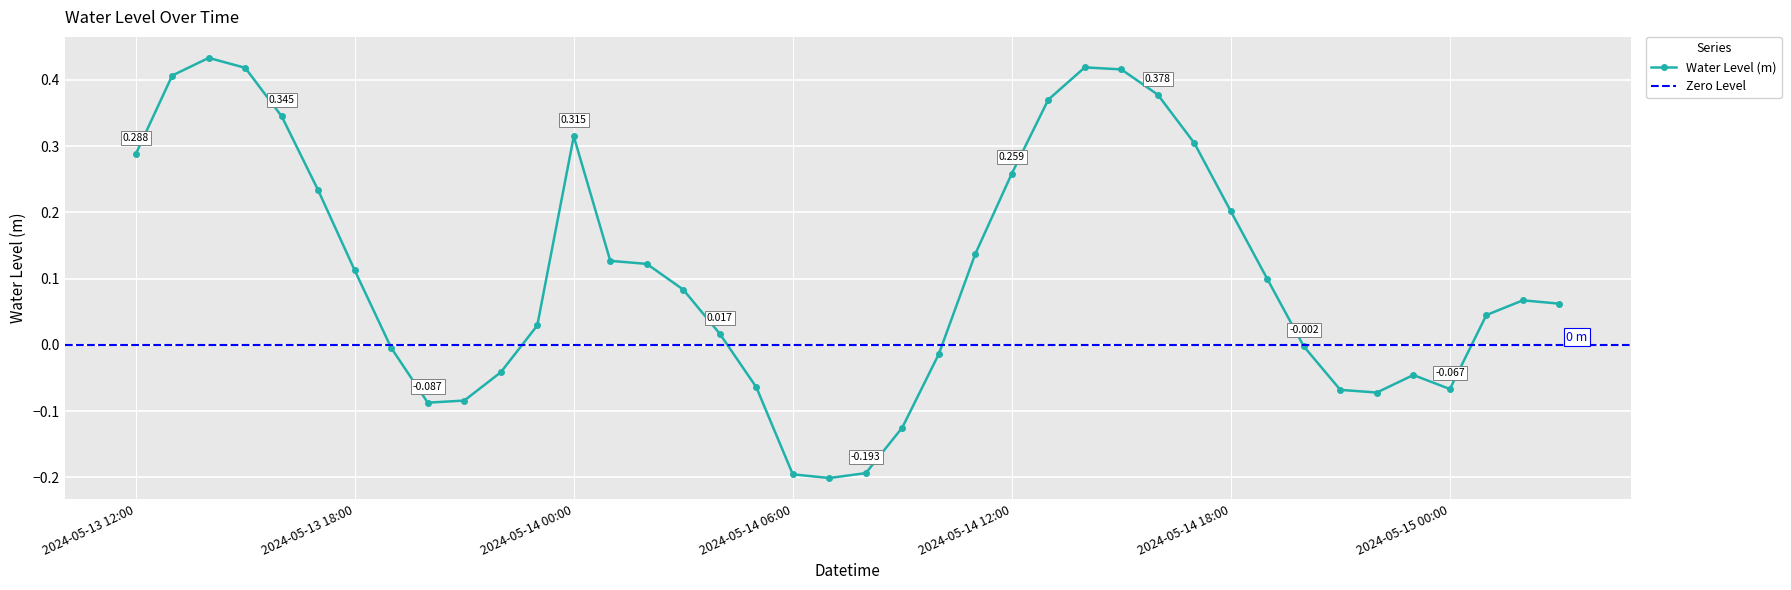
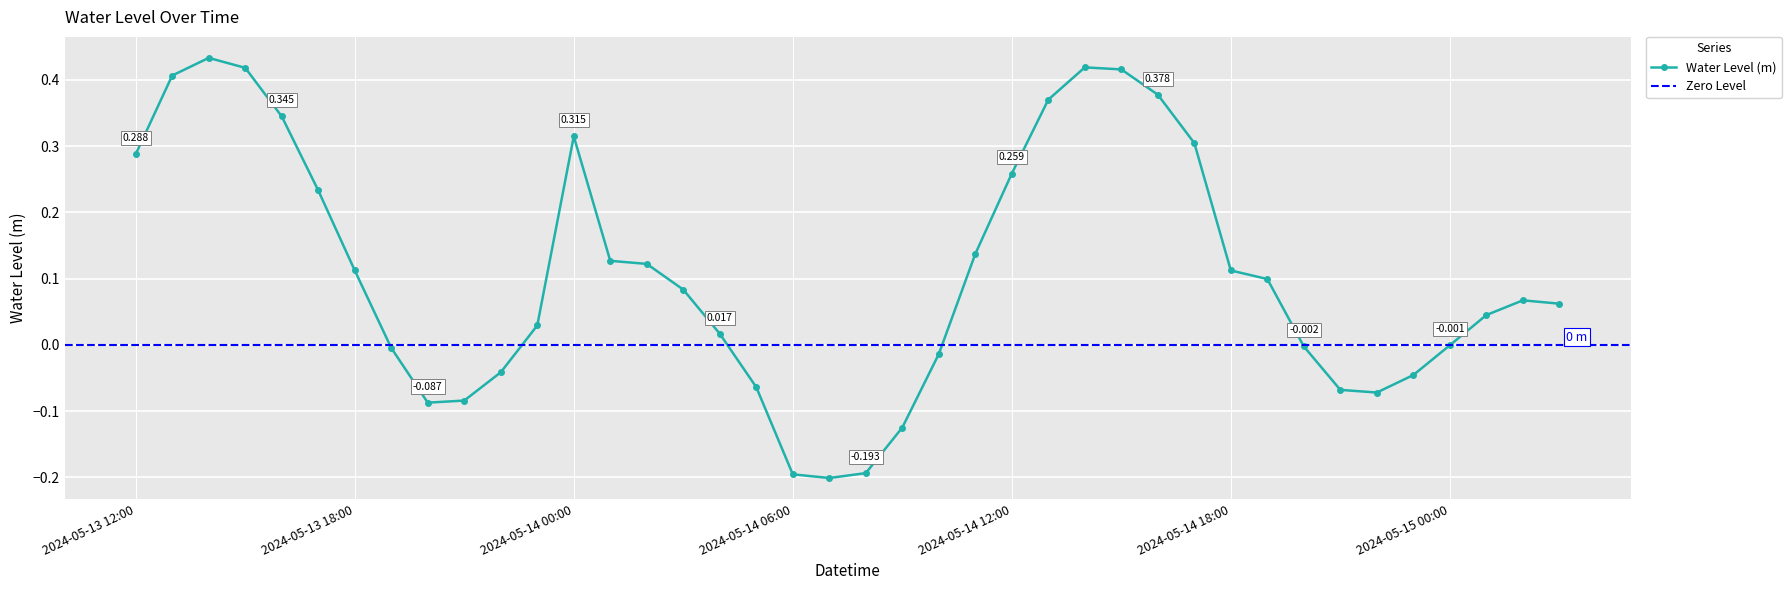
  {
-   "2024-05-14 18:00": 0.20,
-   "2024-05-15 00:00": -0.067
+   "2024-05-14 18:00": 0.11,
+   "2024-05-15 00:00": -0.001
  }
